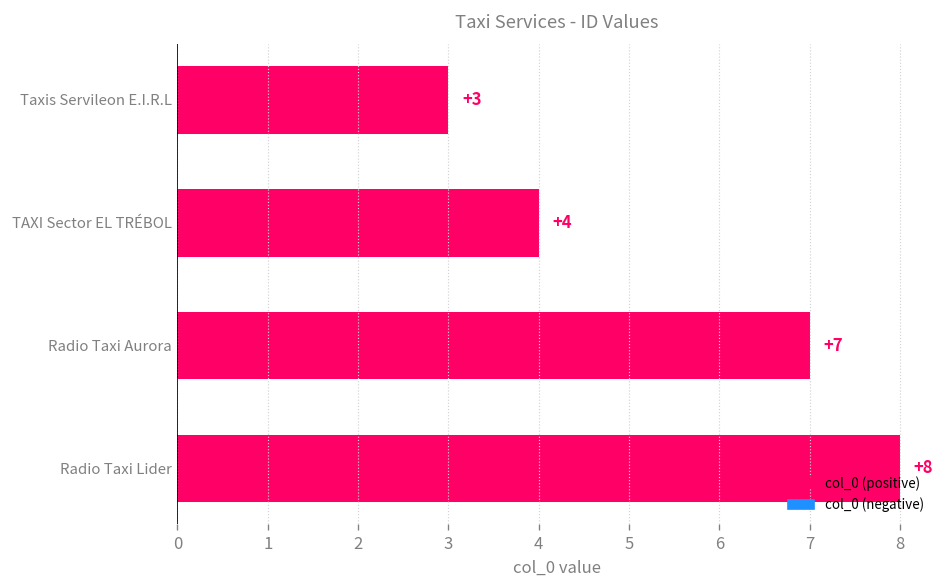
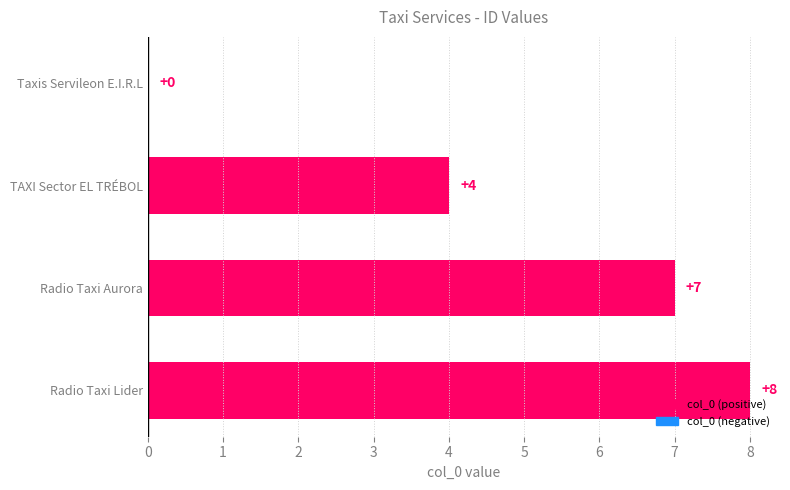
  {
-   "Taxis Servileon E.I.R.L": "+3",
+   "Taxis Servileon E.I.R.L": "+0",
    "TAXI Sector EL TRÉBOL": "+4",
    "Radio Taxi Aurora": "+7",
    "Radio Taxi Lider": "+8"
  }
